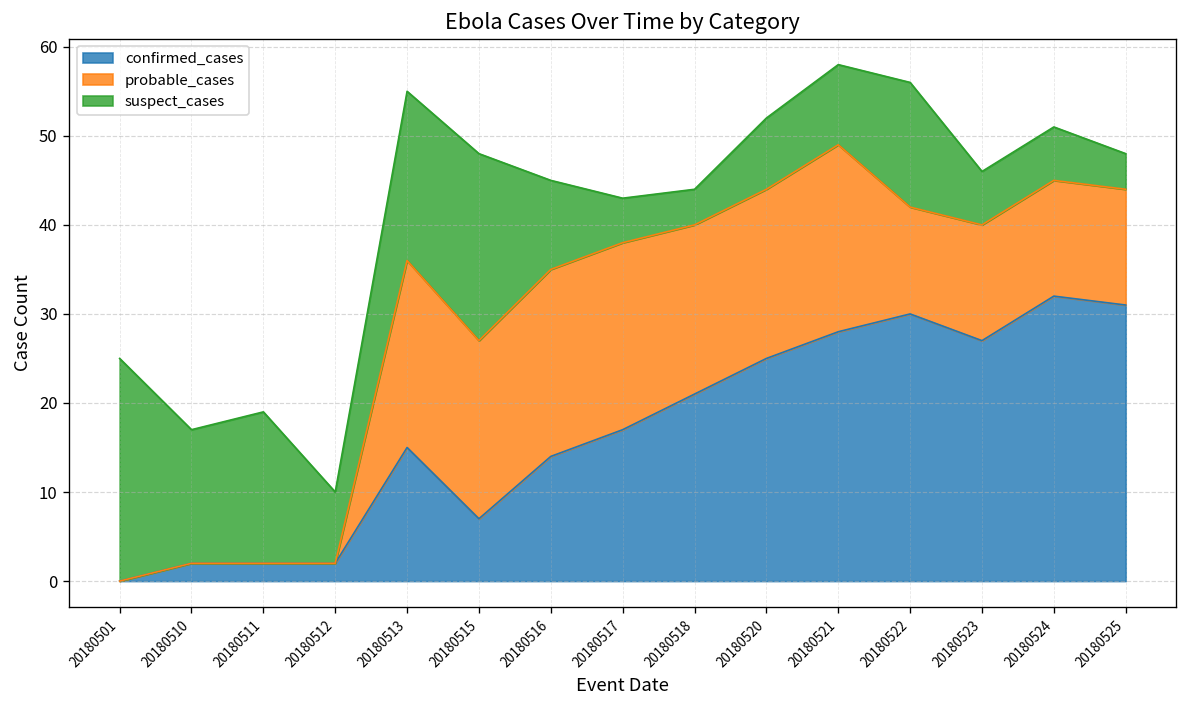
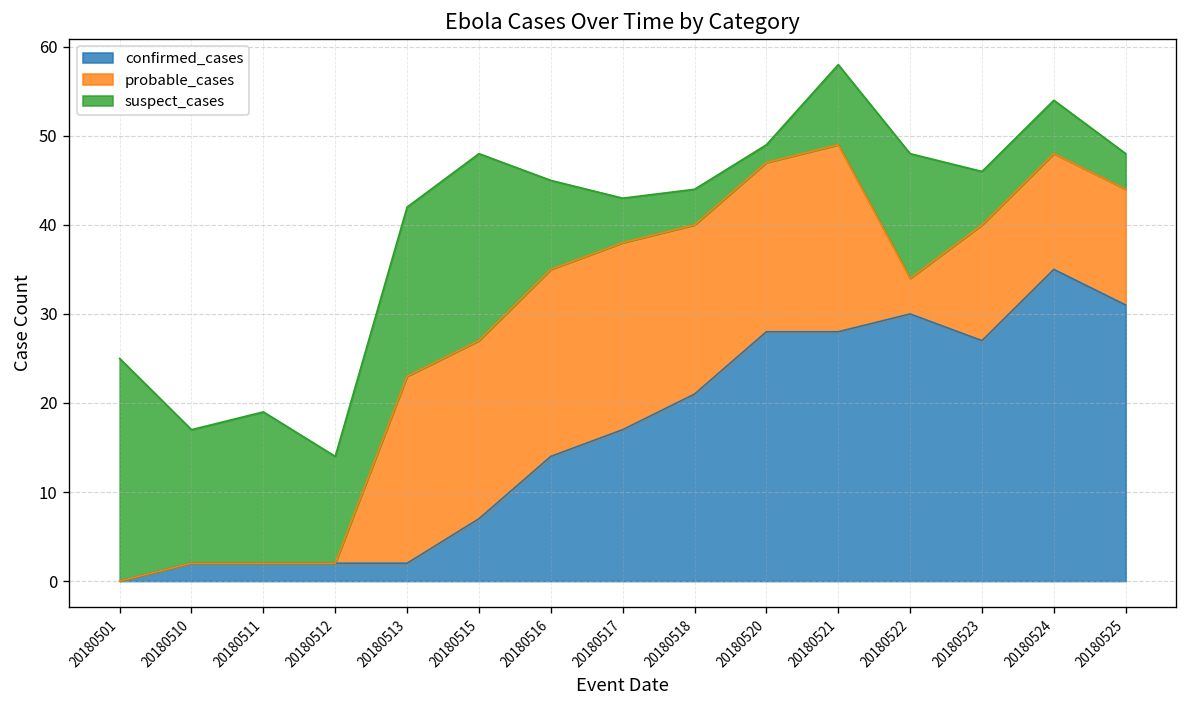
  {
    "confirmed_cases": {
-     "20180513": 15,
+     "20180513": 2,
      "20180515": 7,
      "20180516": 14,
      "20180517": 17,
      "20180518": 21,
-     "20180520": 25,
+     "20180520": 28,
      "20180521": 28,
      "20180522": 30,
      "20180523": 27,
-     "20180524": 32,
+     "20180524": 35,
      "20180525": 31
    },
    "probable_cases": {
      "20180513": 21,
      "20180515": 20,
      "20180516": 21,
      "20180517": 21,
      "20180518": 19,
      "20180520": 19,
      "20180521": 21,
-     "20180522": 12,
+     "20180522": 4,
      "20180523": 13,
      "20180524": 13,
      "20180525": 13
    },
    "suspect_cases": {
      "20180501": 25,
      "20180510": 15,
      "20180511": 17,
-     "20180512": 8,
+     "20180512": 12,
      "20180513": 19,
      "20180515": 21,
      "20180516": 10,
      "20180517": 5,
      "20180518": 4,
-     "20180520": 8,
+     "20180520": 2,
      "20180521": 9,
      "20180522": 14,
      "20180523": 6,
      "20180524": 6,
      "20180525": 4
    }
  }
